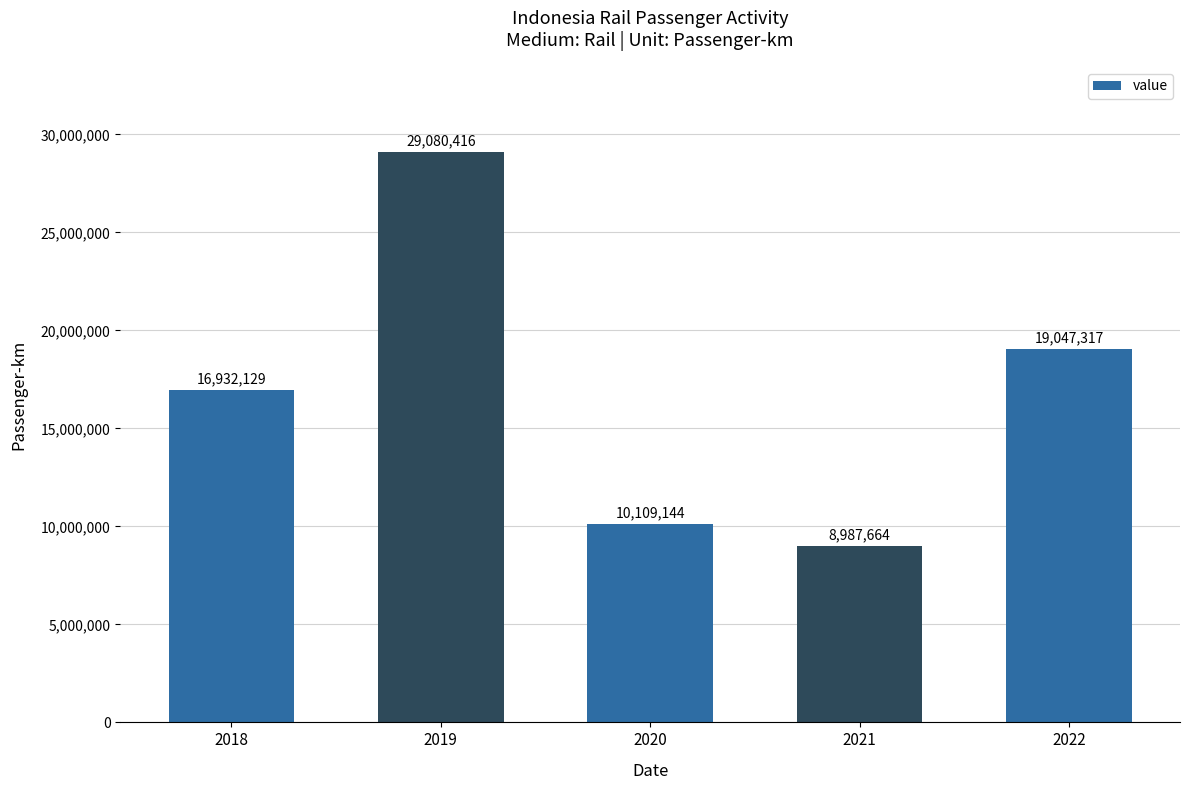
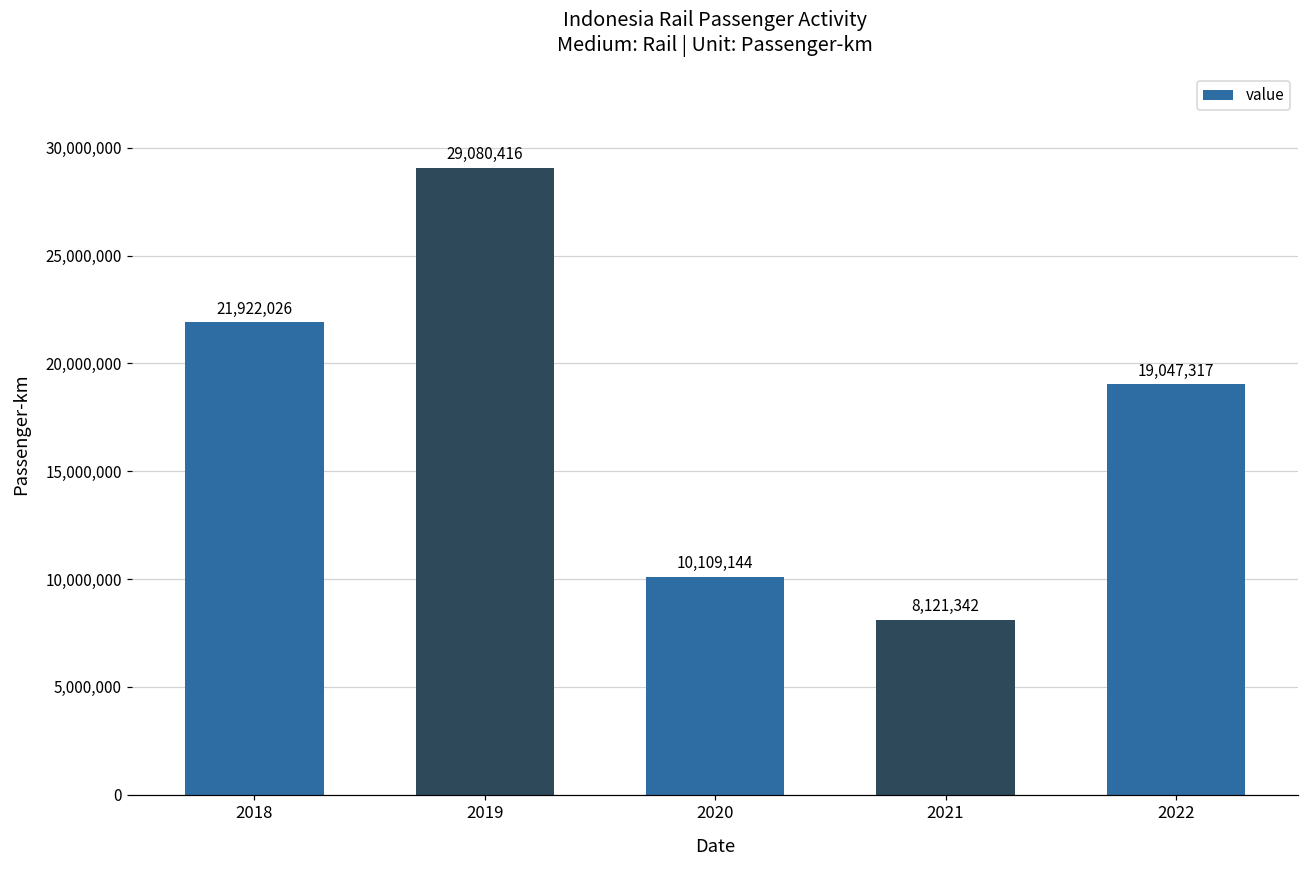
  {
-   "2018": "16,932,129",
+   "2018": "21,922,026",
    "2019": "29,080,416",
    "2020": "10,109,144",
-   "2021": "8,987,664",
+   "2021": "8,121,342",
    "2022": "19,047,317"
  }
